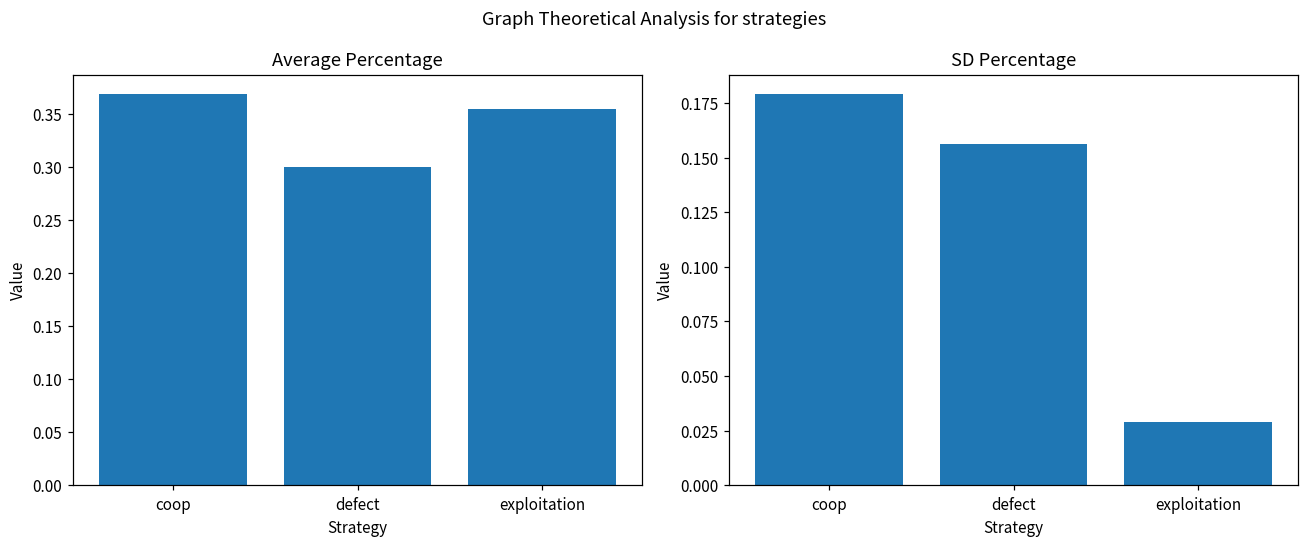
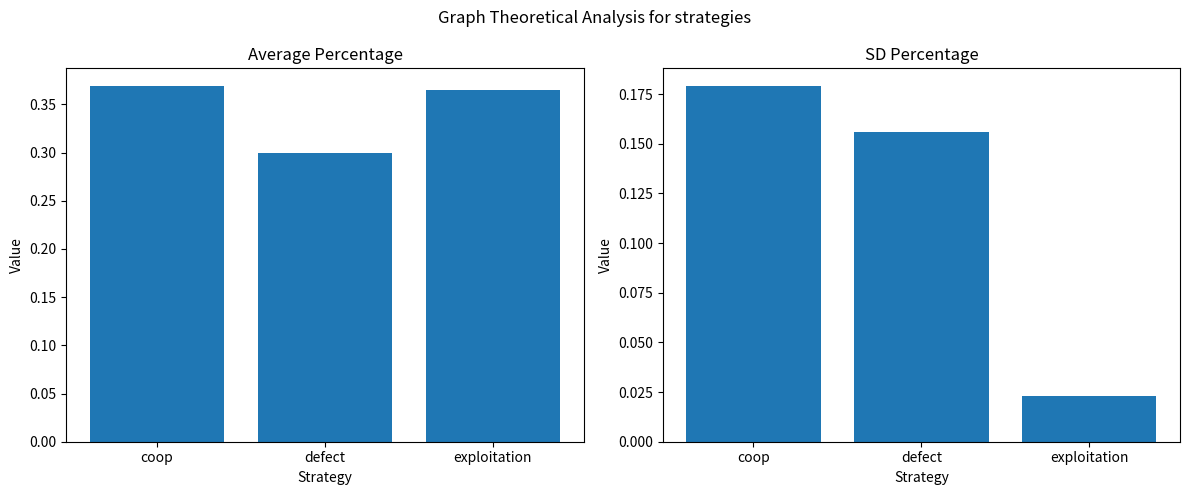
  {
    "Average Percentage": {
      "coop": 0.37,
      "defect": 0.30,
-     "exploitation": 0.36
+     "exploitation": 0.37
    },
    "SD Percentage": {
      "coop": 0.179,
      "defect": 0.156,
-     "exploitation": 0.029
+     "exploitation": 0.023
    }
  }
